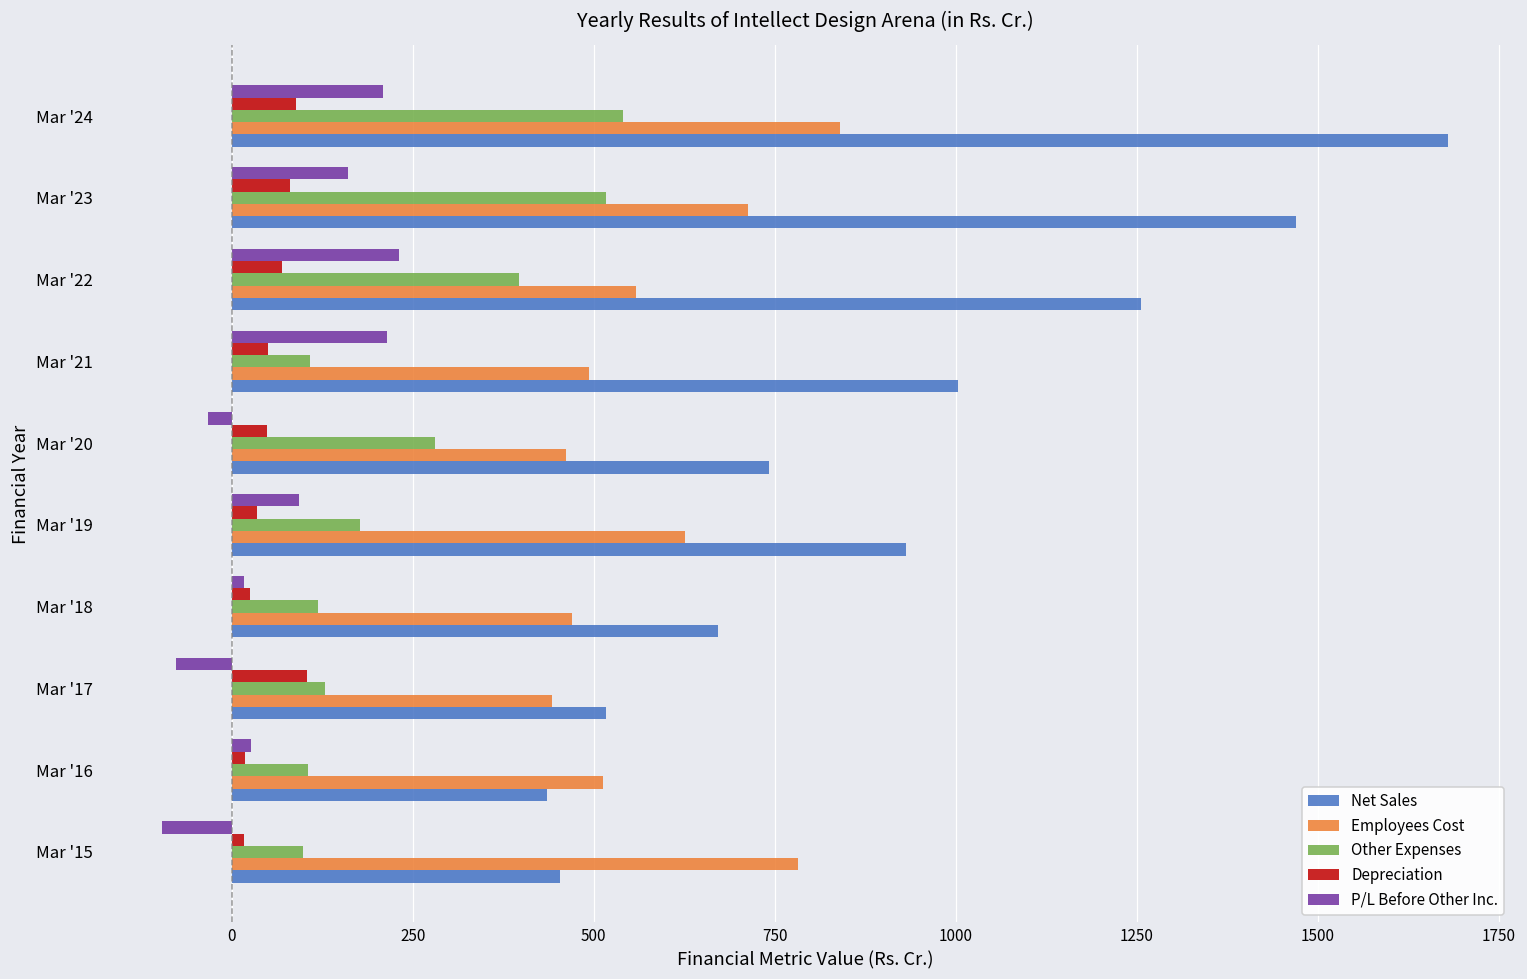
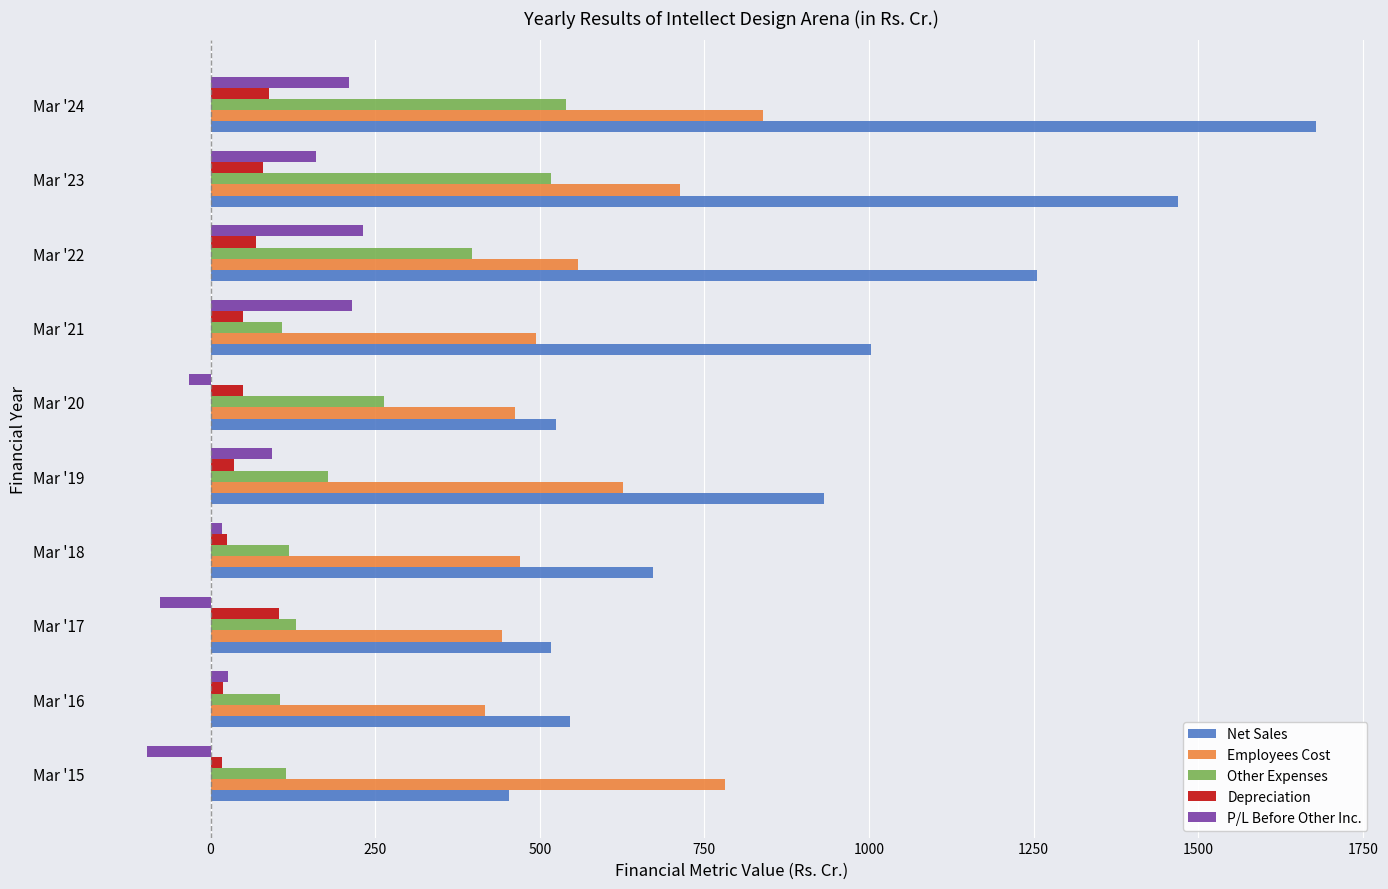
  {
    "Net Sales": {
      "Mar '24": 1680,
      "Mar '23": 1470,
      "Mar '22": 1260,
      "Mar '21": 1000,
-     "Mar '20": 740,
+     "Mar '20": 520,
      "Mar '19": 930,
      "Mar '18": 670,
      "Mar '17": 520,
-     "Mar '16": 440,
+     "Mar '16": 550,
      "Mar '15": 450
    },
    "Employees Cost": {
      "Mar '24": 840,
      "Mar '23": 710,
      "Mar '22": 560,
      "Mar '21": 490,
      "Mar '20": 460,
      "Mar '19": 630,
      "Mar '18": 470,
      "Mar '17": 440,
-     "Mar '16": 510,
+     "Mar '16": 420,
      "Mar '15": 780
    },
    "Other Expenses": {
      "Mar '24": 540,
      "Mar '23": 520,
      "Mar '22": 400,
      "Mar '21": 110,
-     "Mar '20": 280,
+     "Mar '20": 260,
      "Mar '19": 180,
      "Mar '18": 120,
      "Mar '17": 130,
      "Mar '16": 110,
-     "Mar '15": 100
+     "Mar '15": 120
    },
    "Depreciation": {
      "Mar '24": 90,
      "Mar '23": 80,
      "Mar '22": 70,
      "Mar '21": 50,
      "Mar '20": 50,
      "Mar '19": 30,
      "Mar '18": 30,
      "Mar '17": 100,
      "Mar '16": 20,
      "Mar '15": 20
    },
    "P/L Before Other Inc.": {
      "Mar '24": 210,
      "Mar '23": 160,
      "Mar '22": 230,
      "Mar '21": 210,
      "Mar '20": -30,
      "Mar '19": 90,
      "Mar '18": 20,
      "Mar '17": -80,
      "Mar '16": 30,
      "Mar '15": -100
    }
  }
